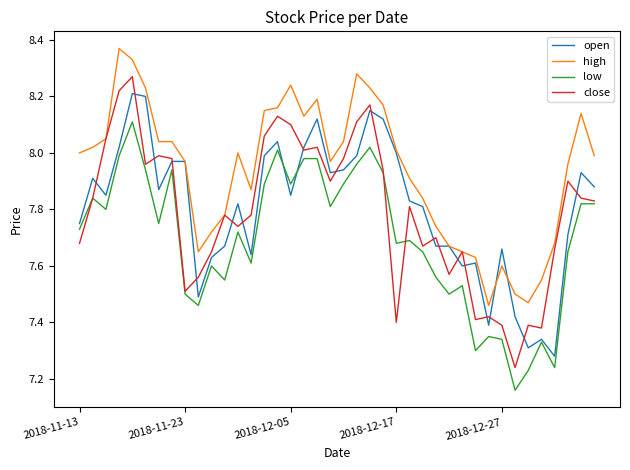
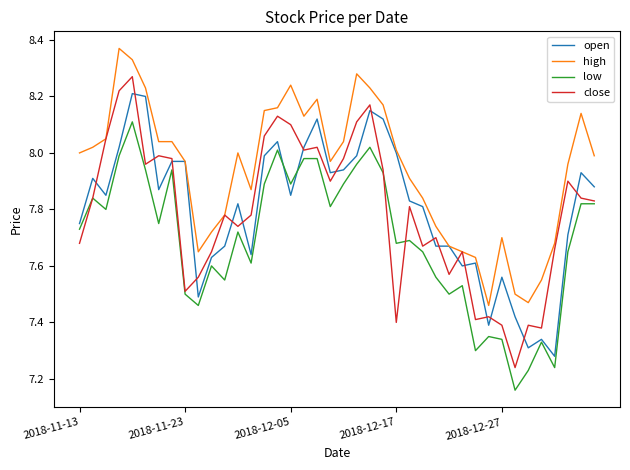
  {
    "open": {
      "2018-11-13": 7.75,
      "2018-12-05": 7.85,
      "2018-12-17": 8.00,
-     "2018-12-27": 7.66
+     "2018-12-27": 7.56
    },
    "high": {
      "2018-11-13": 8.0,
      "2018-12-05": 8.24,
      "2018-12-17": 8.01,
-     "2018-12-27": 7.6
+     "2018-12-27": 7.7
    },
    "low": {
      "2018-11-13": 7.73,
      "2018-11-23": 7.50,
      "2018-12-05": 7.89,
      "2018-12-17": 7.68,
      "2018-12-27": 7.34
    },
    "close": {
      "2018-11-13": 7.68,
      "2018-11-23": 7.51,
      "2018-12-05": 8.10,
      "2018-12-17": 7.40,
      "2018-12-27": 7.39
    }
  }
